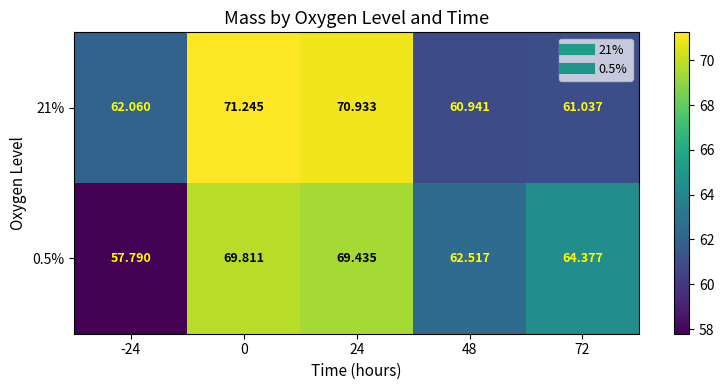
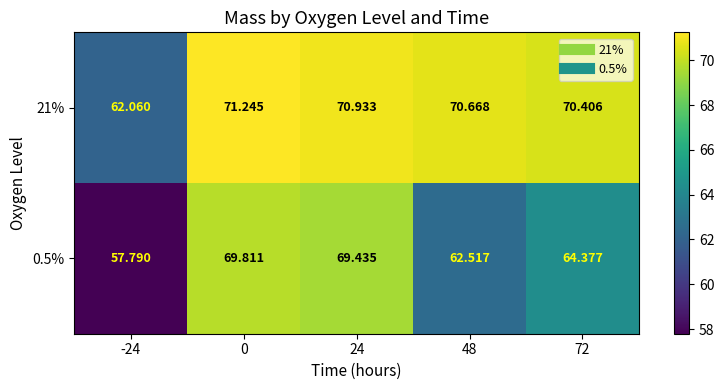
  {
    "21%": {
      "-24": 62.060,
      "0": 71.245,
      "24": 70.933,
-     "48": 60.941,
-     "72": 61.037
+     "48": 70.668,
+     "72": 70.406
    },
    "0.5%": {
      "-24": 57.790,
      "0": 69.811,
      "24": 69.435,
      "48": 62.517,
      "72": 64.377
    }
  }
